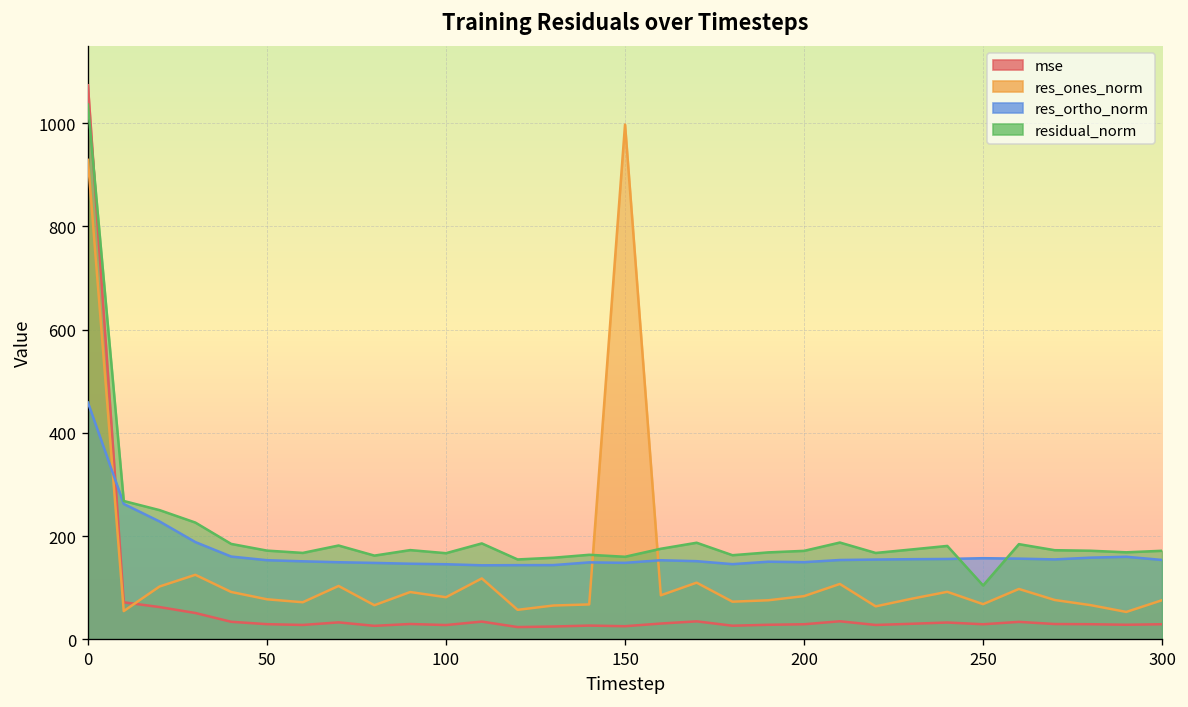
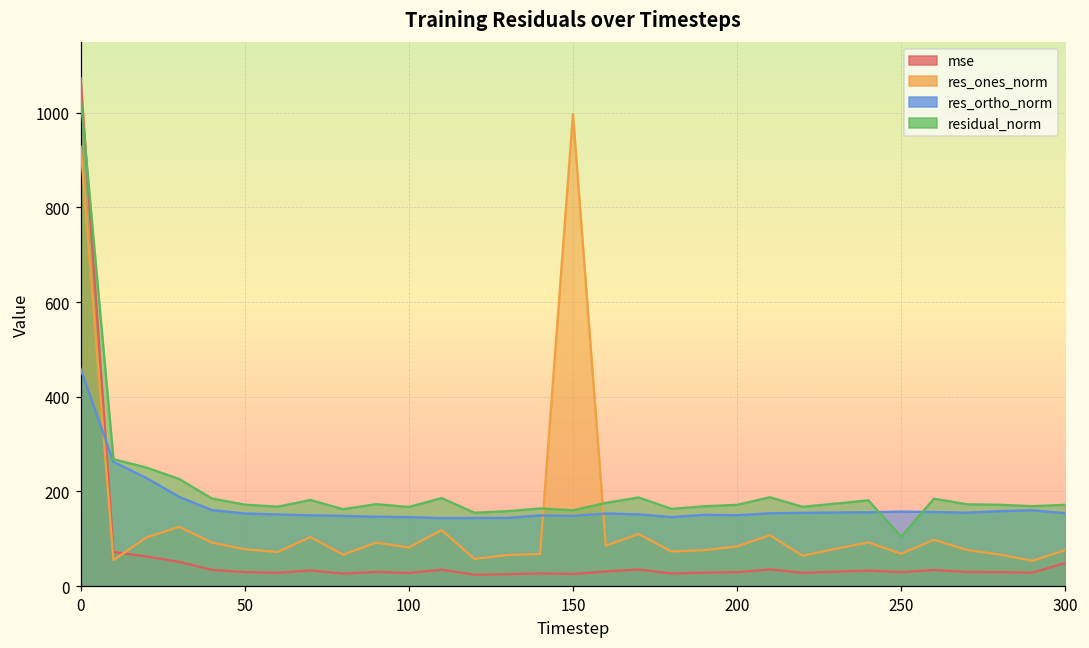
  {
    "mse": {
      "0": 1070,
      "50": 30,
      "100": 30,
      "150": 30,
      "200": 30,
      "250": 30,
-     "300": 30
+     "300": 50
    },
    "res_ones_norm": {
      "0": 930,
      "50": 80,
      "100": 80,
      "150": 1000,
      "200": 80,
      "250": 70,
      "300": 80
    },
    "res_ortho_norm": {
      "0": 460,
      "50": 150,
      "100": 150,
      "150": 150,
      "200": 150,
      "250": 160,
      "300": 150
    },
    "residual_norm": {
      "0": 1040,
      "50": 170,
      "100": 170,
      "150": 160,
      "200": 170,
      "250": 100,
      "300": 170
    }
  }
